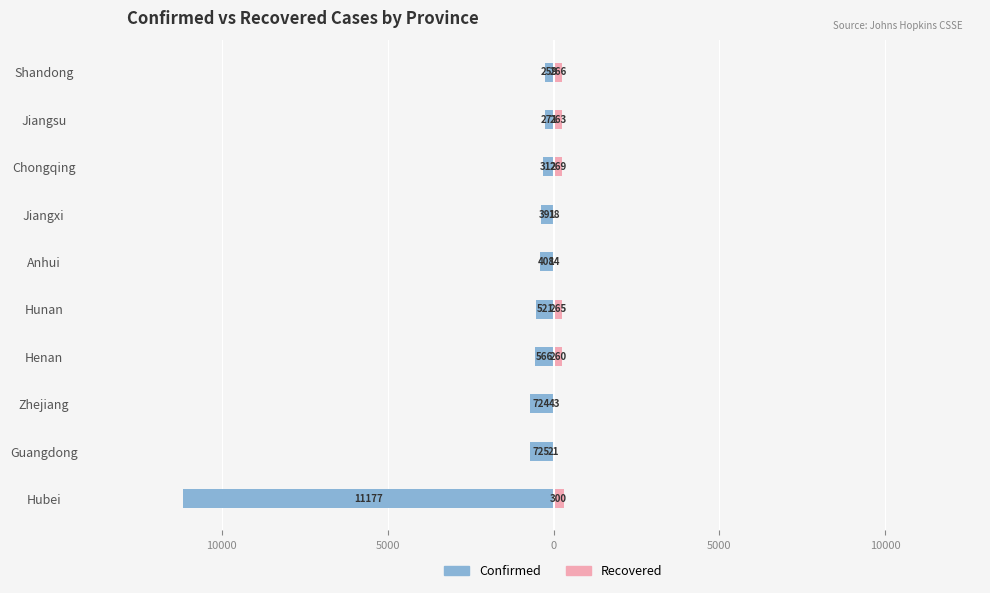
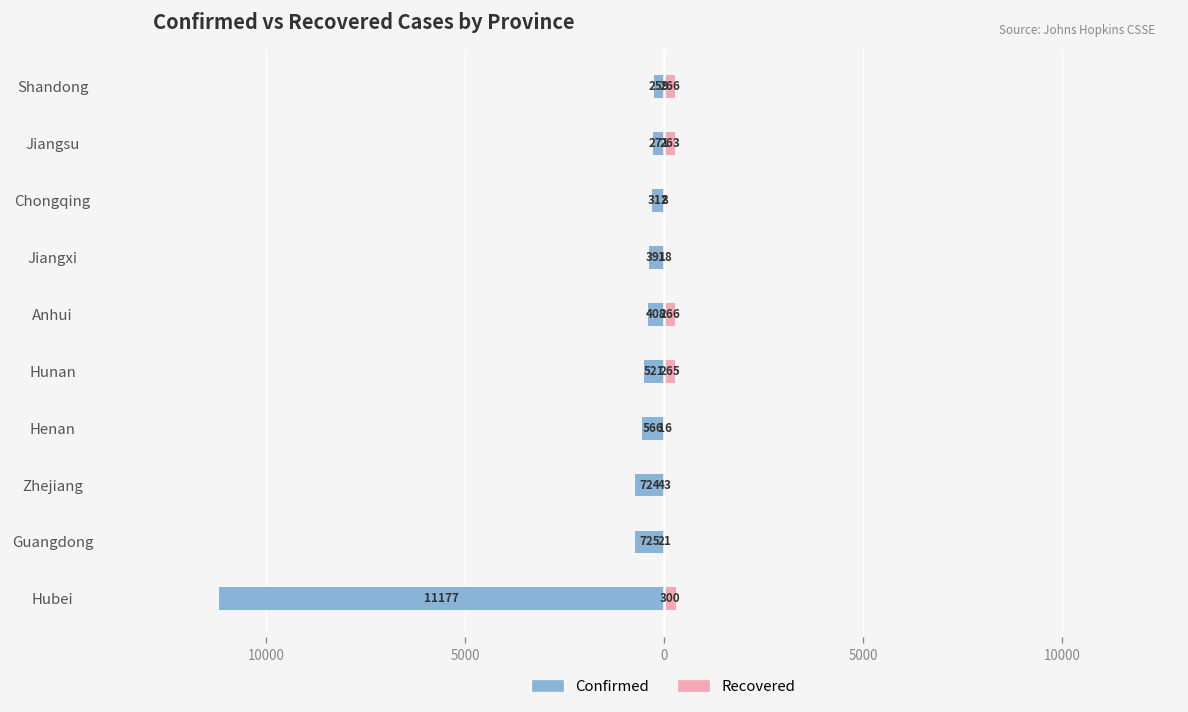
  {
    "Recovered": {
-     "Chongqing": 269,
-     "Anhui": 14,
-     "Henan": 260,
+     "Chongqing": 8,
+     "Anhui": 266,
+     "Henan": 16,
      "Zhejiang": 43,
      "Hubei": 300
    }
  }
